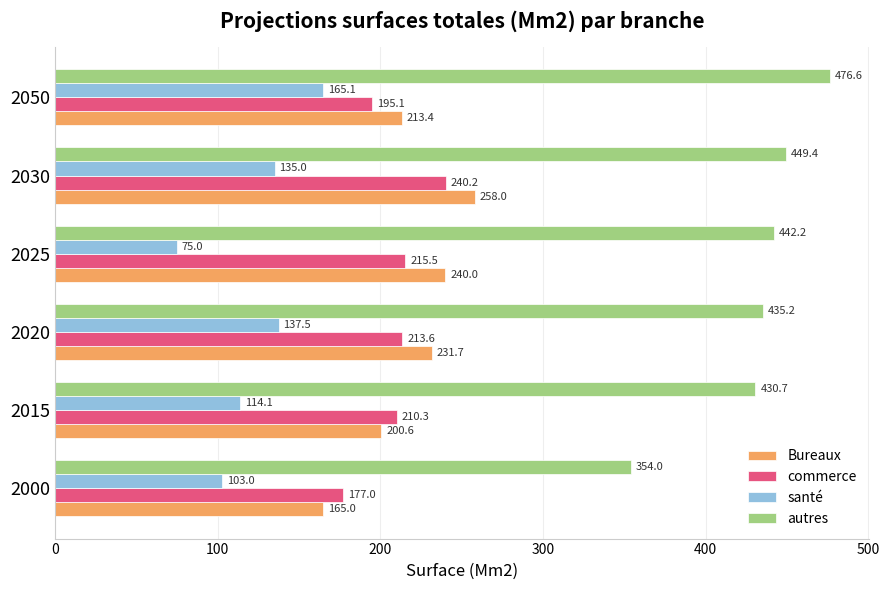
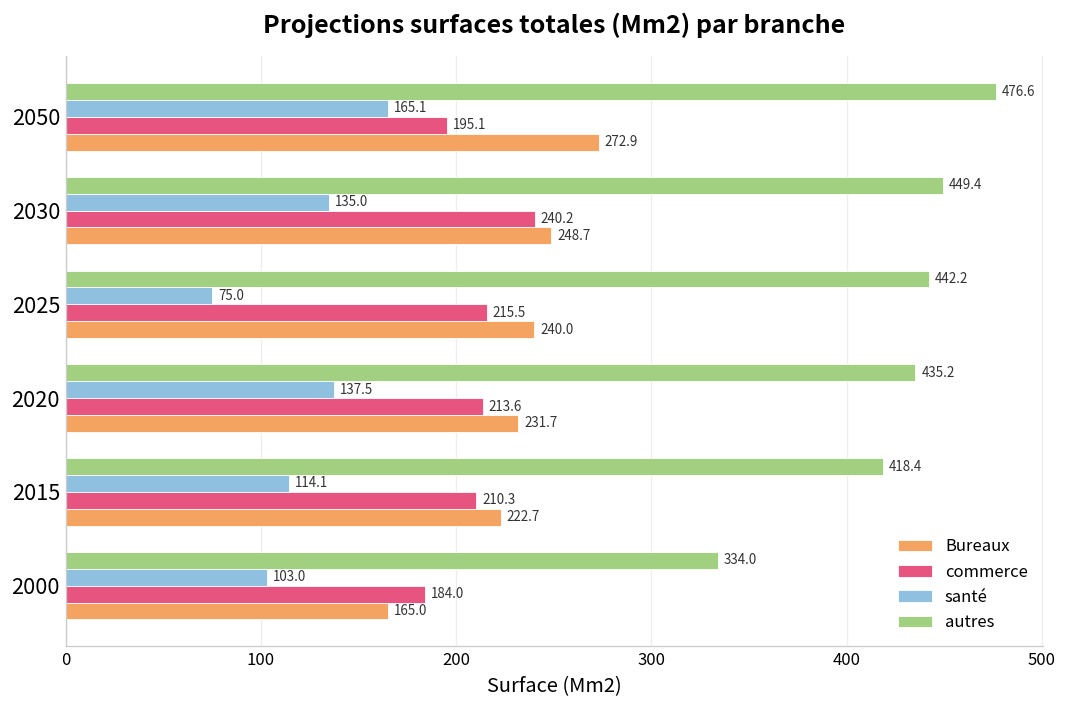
  {
    "Bureaux": {
-     "2050": 213.4,
-     "2030": 258.0,
+     "2050": 272.9,
+     "2030": 248.7,
      "2025": 240.0,
      "2020": 231.7,
-     "2015": 200.6,
+     "2015": 222.7,
      "2000": 165.0
    },
    "commerce": {
      "2050": 195.1,
      "2030": 240.2,
      "2025": 215.5,
      "2020": 213.6,
      "2015": 210.3,
-     "2000": 177.0
+     "2000": 184.0
    },
    "santé": {
      "2050": 165.1,
      "2030": 135.0,
      "2025": 75.0,
      "2020": 137.5,
      "2015": 114.1,
      "2000": 103.0
    },
    "autres": {
      "2050": 476.6,
      "2030": 449.4,
      "2025": 442.2,
      "2020": 435.2,
-     "2015": 430.7,
-     "2000": 354.0
+     "2015": 418.4,
+     "2000": 334.0
    }
  }
